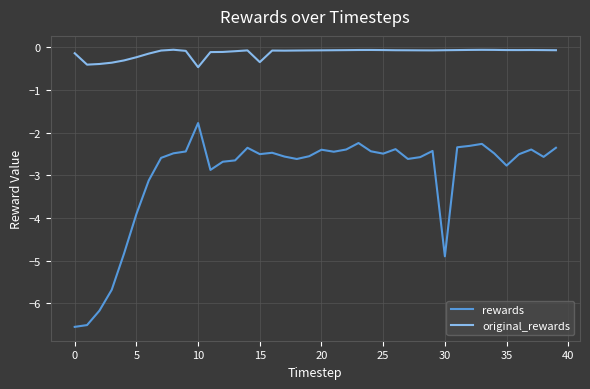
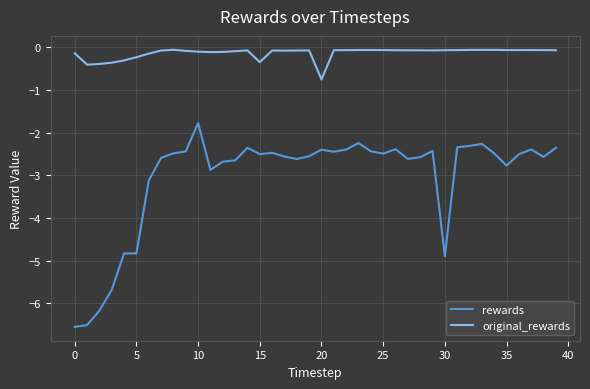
  {
    "rewards": {
      "0": -6.6,
-     "5": -3.9,
+     "5": -4.8,
      "10": -1.8,
      "15": -2.5,
      "20": -2.4,
      "25": -2.5,
      "30": -4.9,
      "35": -2.8
    },
    "original_rewards": {
      "0": -0.1,
      "5": -0.2,
-     "10": -0.5,
+     "10": -0.1,
      "15": -0.3,
-     "20": -0.1,
+     "20": -0.8,
      "25": -0.1,
      "30": -0.1,
      "35": -0.1
    }
  }
